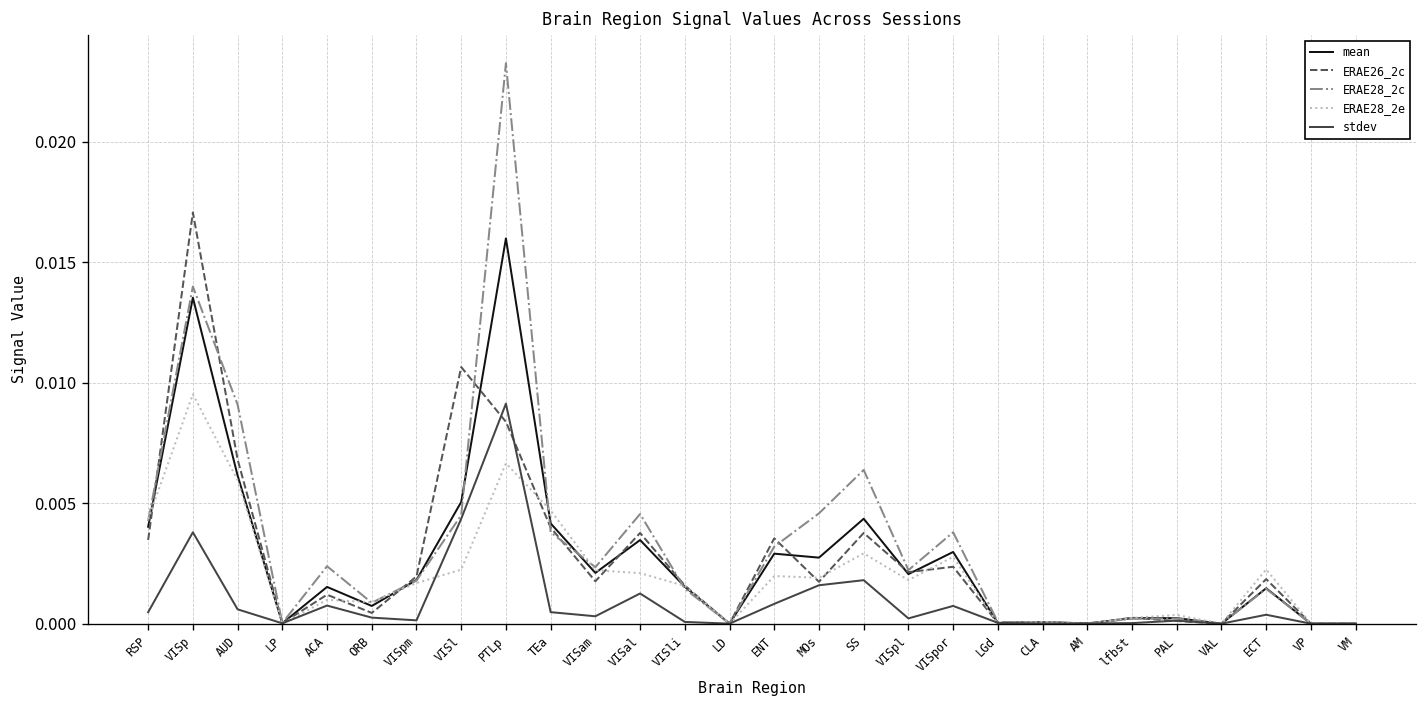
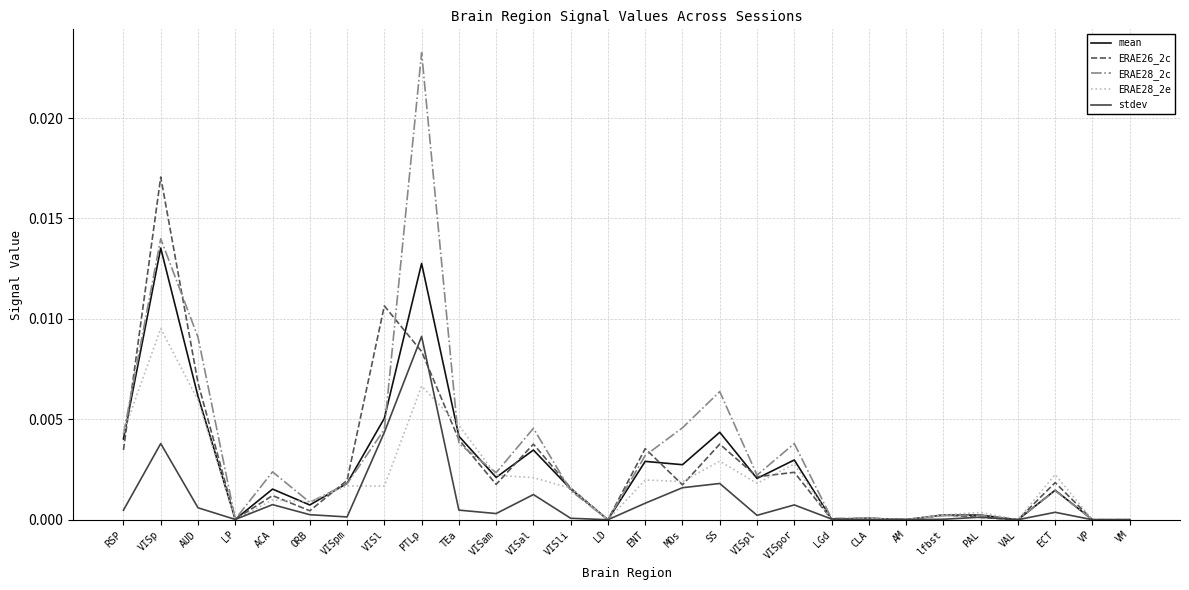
  {
    "mean": {
      "RSP": 0.0040,
      "VISp": 0.0135,
      "AUD": 0.0061,
      "ACA": 0.0015,
      "ORB": 0.0007,
      "VISl": 0.0050,
-     "PTLp": 0.0160,
+     "PTLp": 0.0128,
      "TEa": 0.0042,
      "VISal": 0.0035,
      "ENT": 0.0029,
      "MOs": 0.0027,
      "SS": 0.0044,
      "VISpor": 0.0030
    },
    "ERAE28_2c": {
      "VISp": 0.0140,
      "AUD": 0.0091,
      "ACA": 0.0024,
      "VISl": 0.0045,
      "PTLp": 0.0233,
      "TEa": 0.0038,
      "VISal": 0.0046,
      "ENT": 0.0032,
      "MOs": 0.0046,
      "SS": 0.0064,
      "VISpor": 0.0038
    },
    "ERAE28_2e": {
      "VISp": 0.0095,
      "AUD": 0.0060,
      "ACA": 0.0010,
-     "VISl": 0.0022,
+     "VISl": 0.0017,
      "PTLp": 0.0067,
      "TEa": 0.0047,
      "VISal": 0.0021,
      "ENT": 0.0020,
      "MOs": 0.0019,
      "SS": 0.0029,
      "VISpl": 0.0018,
      "VISpor": 0.0028,
      "PAL": 0.0004,
      "ECT": 0.0023
    }
  }
